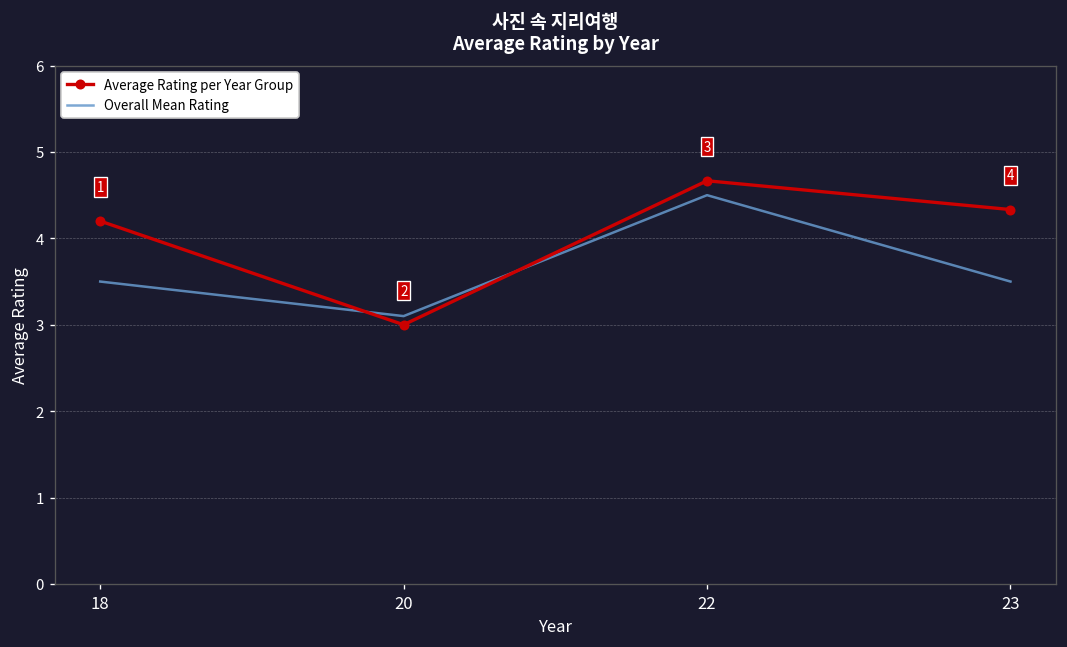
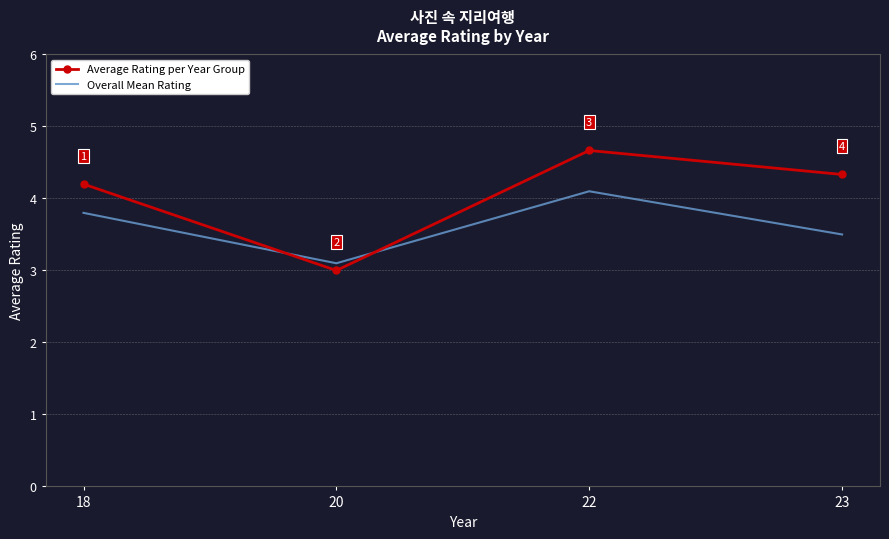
  {
    "Average Rating per Year Group": {
      "20": 3.0
    },
    "Overall Mean Rating": {
-     "18": 3.5,
-     "22": 4.5,
+     "18": 3.8,
+     "22": 4.1,
      "23": 3.5
    }
  }
